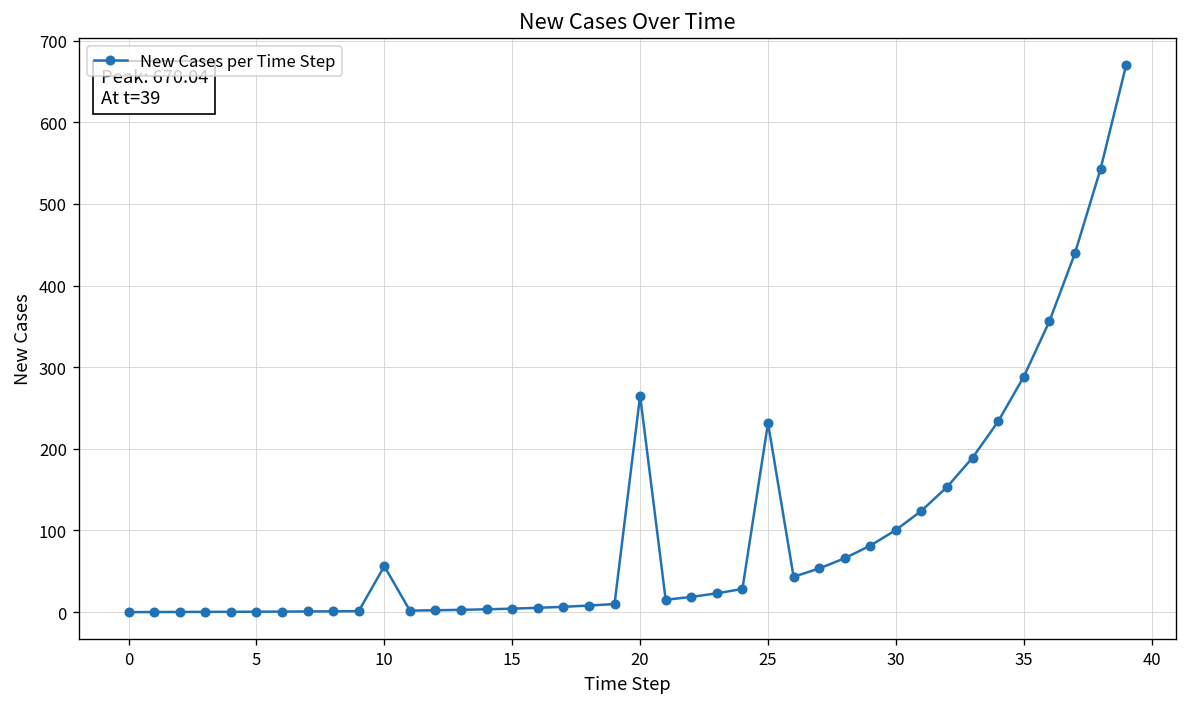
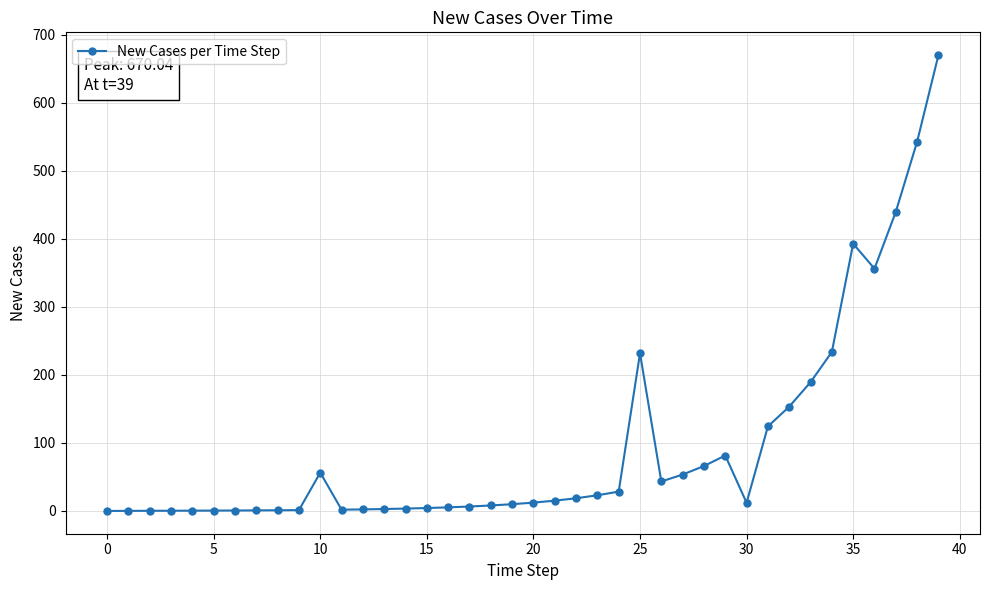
  {
    "0": 0,
    "5": 0,
    "10": 60,
    "15": 0,
-   "20": 270,
+   "20": 10,
    "25": 230,
-   "30": 100,
-   "35": 290
+   "30": 10,
+   "35": 390
  }
